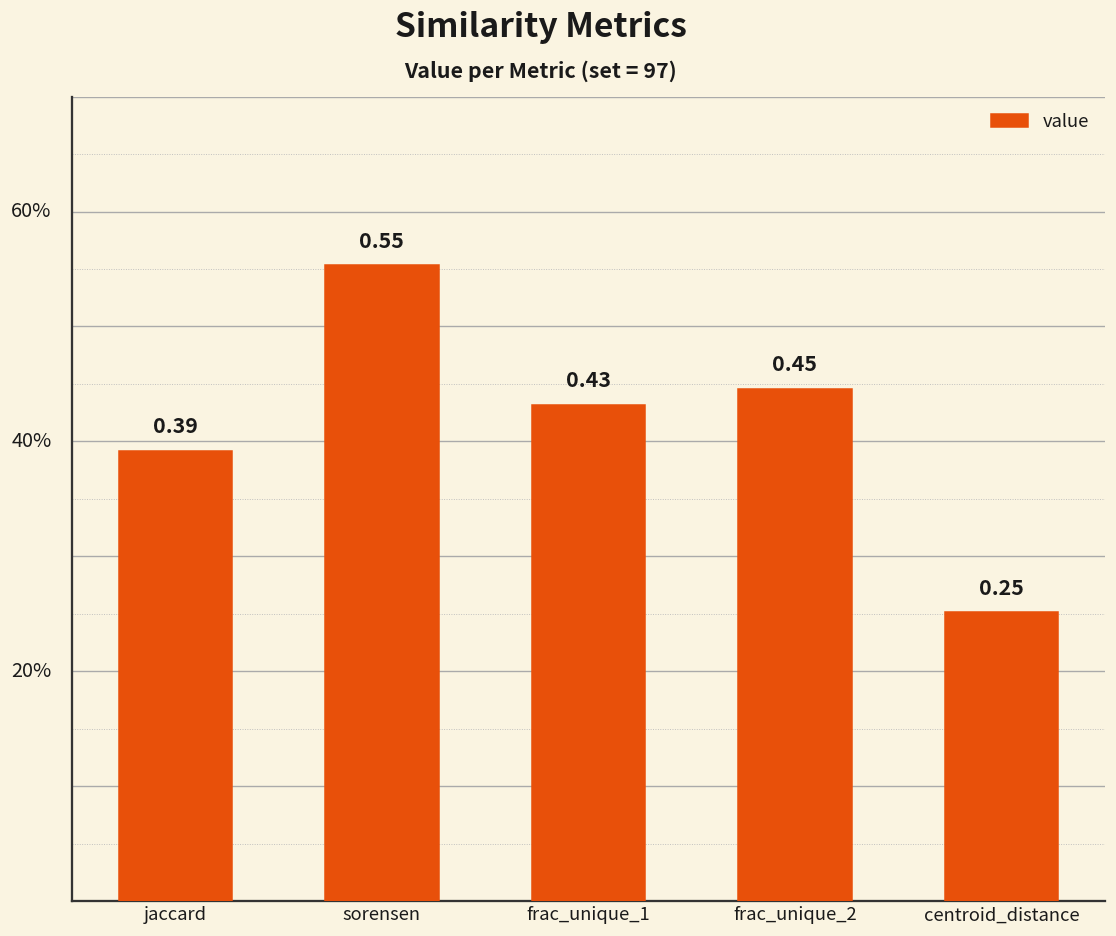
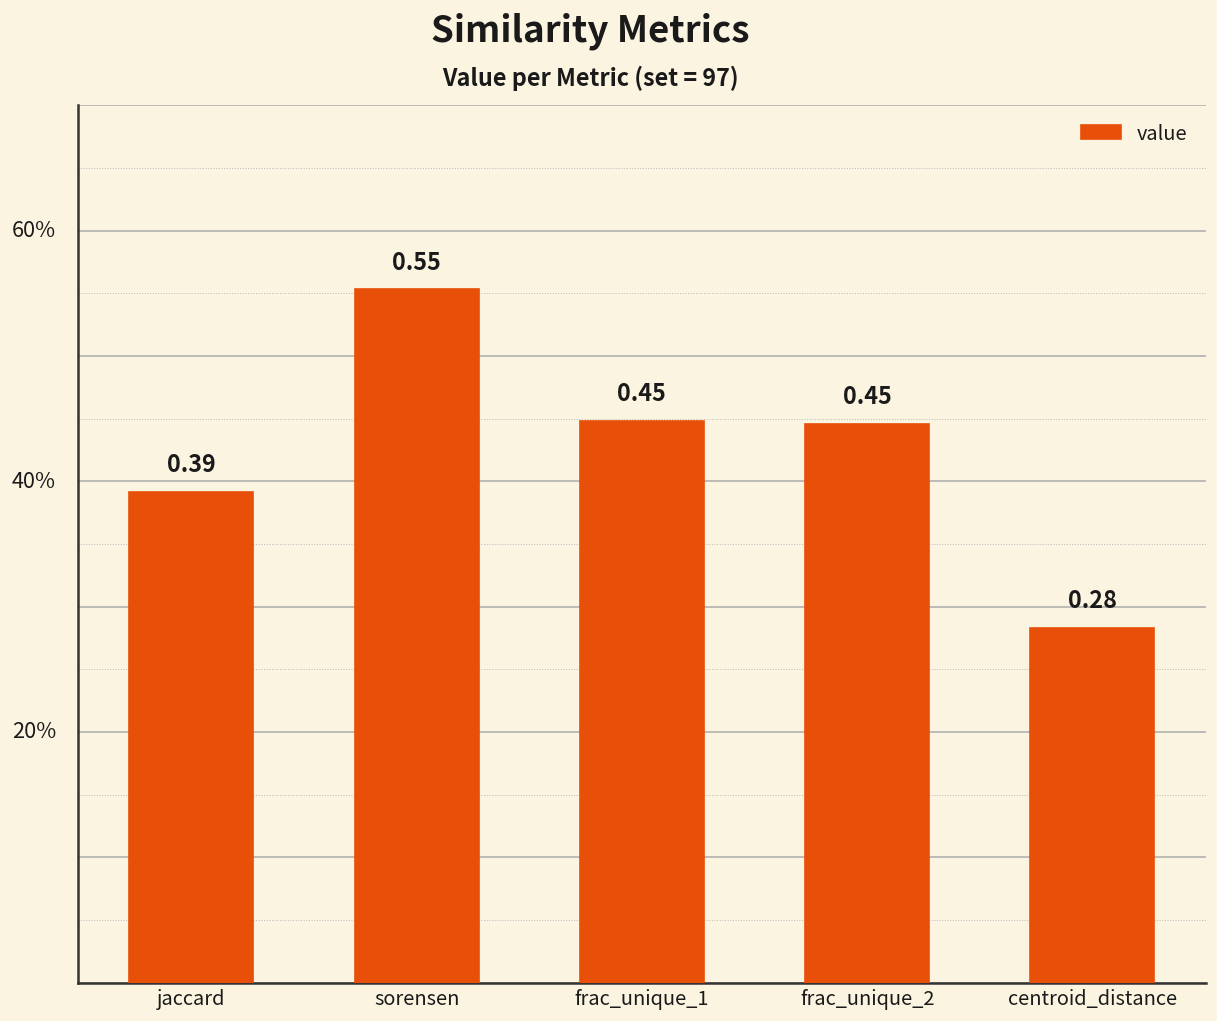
  {
    "jaccard": 0.39,
    "sorensen": 0.55,
-   "frac_unique_1": 0.43,
+   "frac_unique_1": 0.45,
    "frac_unique_2": 0.45,
-   "centroid_distance": 0.25
+   "centroid_distance": 0.28
  }
